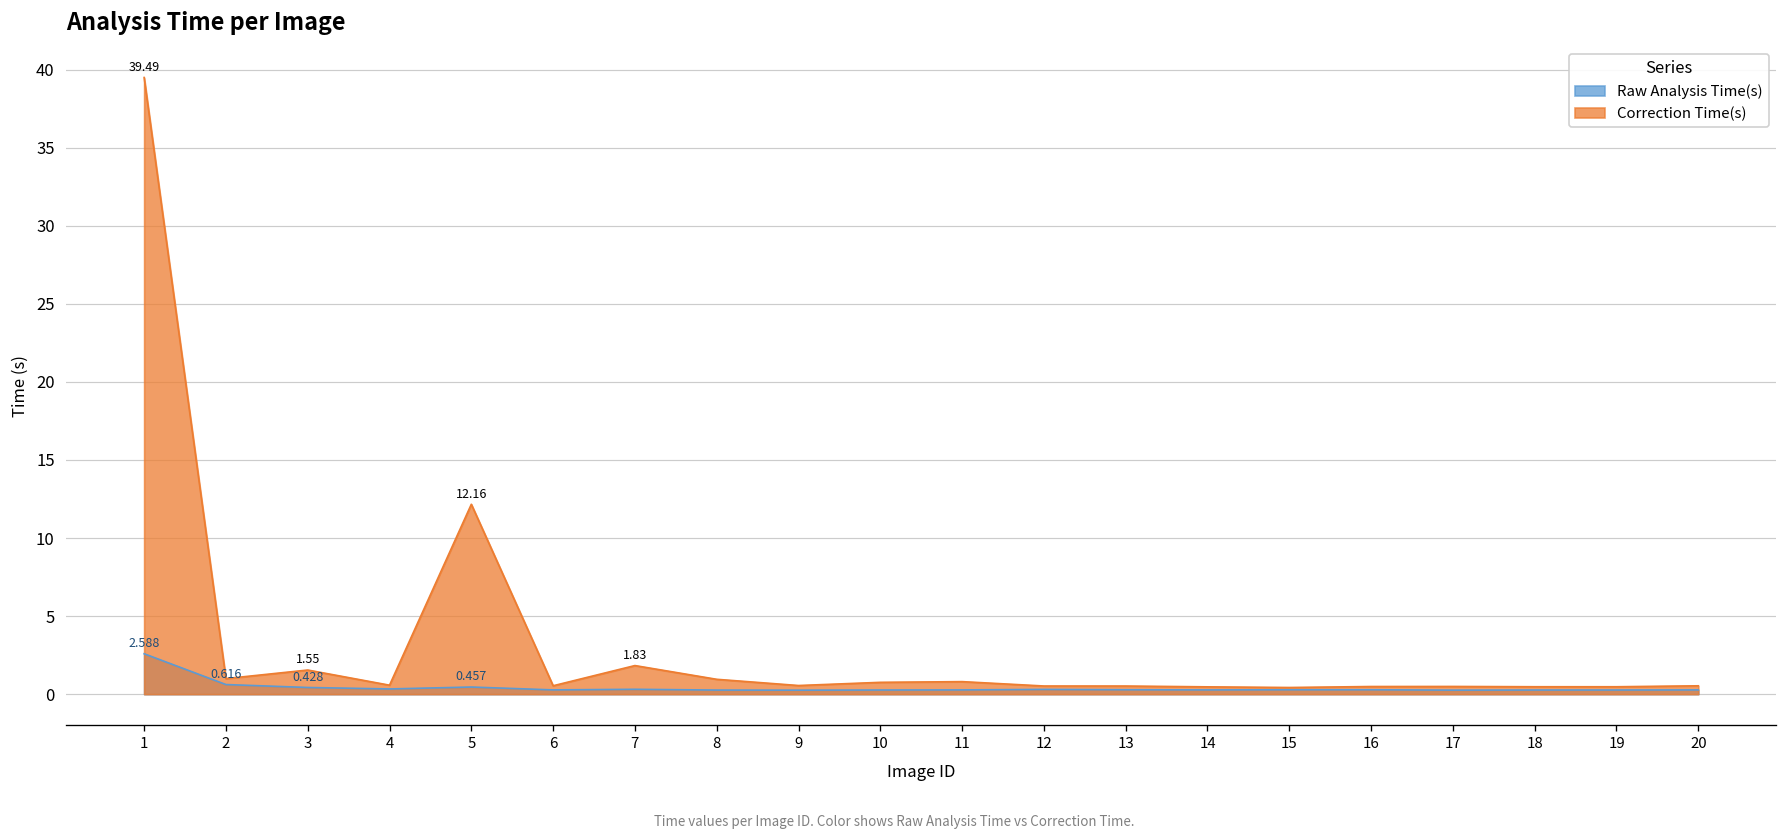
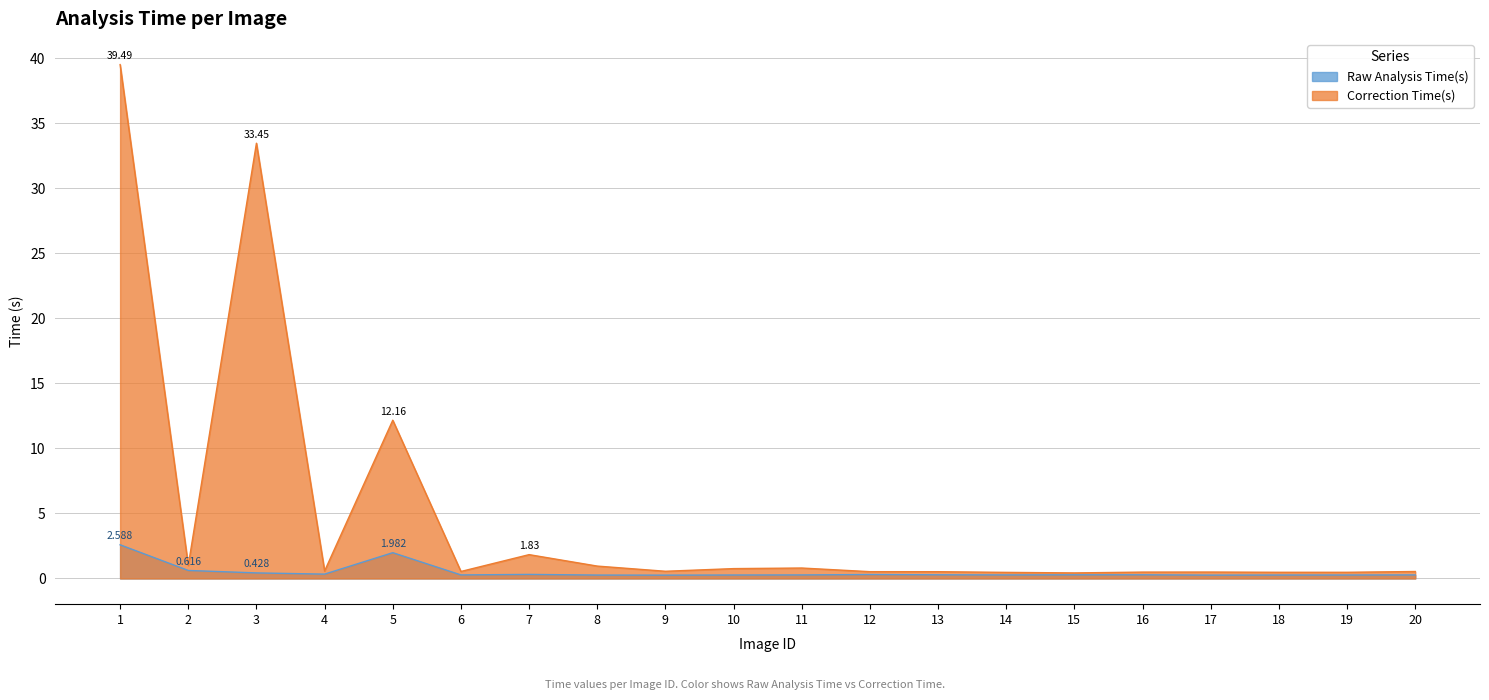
  {
    "Raw Analysis Time(s)": {
      "1": 2.588,
-     "5": 0.457
+     "5": 1.982
    },
    "Correction Time(s)": {
      "1": 39.49,
-     "3": 1.55,
+     "3": 33.45,
      "5": 12.16,
      "7": 1.83
    }
  }
